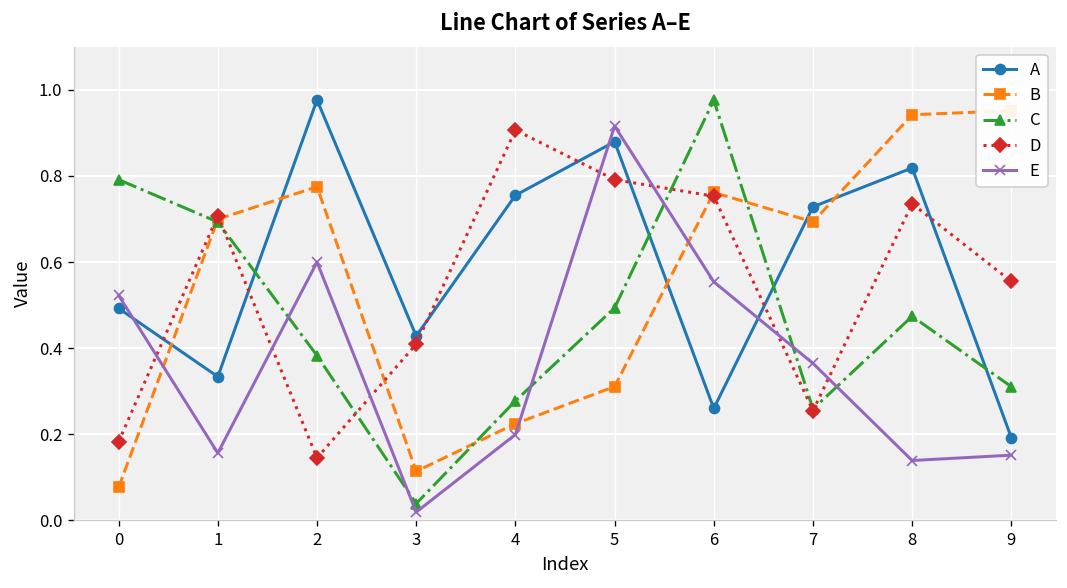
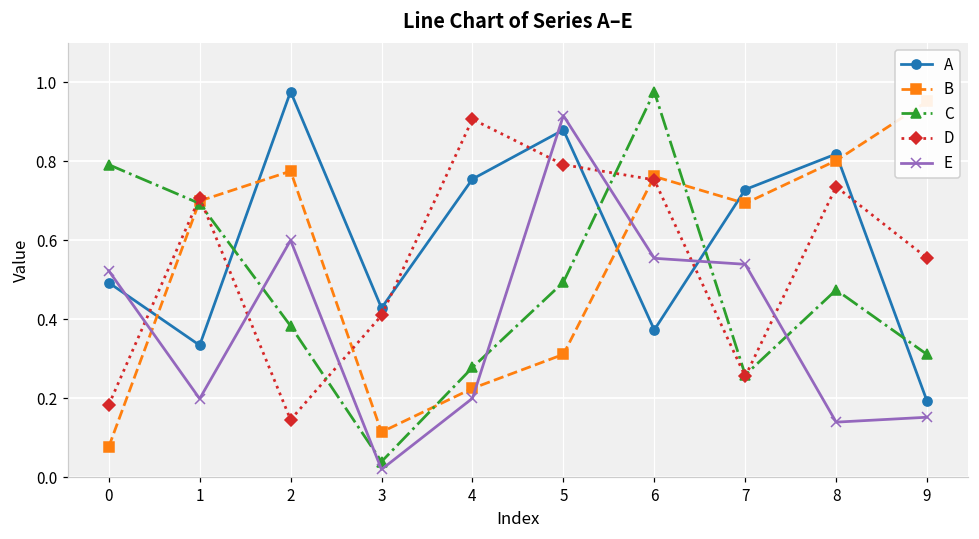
  {
    "A": {
      "0": 0.49,
      "1": 0.33,
      "2": 0.98,
      "3": 0.43,
      "4": 0.75,
      "5": 0.88,
-     "6": 0.26,
+     "6": 0.37,
      "7": 0.73,
      "8": 0.82,
      "9": 0.19
    },
    "B": {
      "0": 0.08,
      "2": 0.77,
      "3": 0.11,
      "4": 0.22,
      "5": 0.31,
      "6": 0.76,
      "7": 0.69,
-     "8": 0.94
+     "8": 0.80
    },
    "C": {
      "0": 0.79,
      "2": 0.38,
      "3": 0.04,
      "4": 0.28,
      "5": 0.49,
      "6": 0.98,
      "8": 0.47,
      "9": 0.31
    },
    "D": {
      "0": 0.18,
      "1": 0.71,
      "2": 0.15,
      "3": 0.41,
      "4": 0.91,
      "5": 0.79,
      "6": 0.75,
      "8": 0.74,
      "9": 0.55
    },
    "E": {
      "0": 0.52,
-     "1": 0.16,
+     "1": 0.20,
      "2": 0.60,
      "3": 0.02,
      "4": 0.20,
      "5": 0.92,
      "6": 0.55,
-     "7": 0.36,
+     "7": 0.54,
      "8": 0.14,
      "9": 0.15
    }
  }
